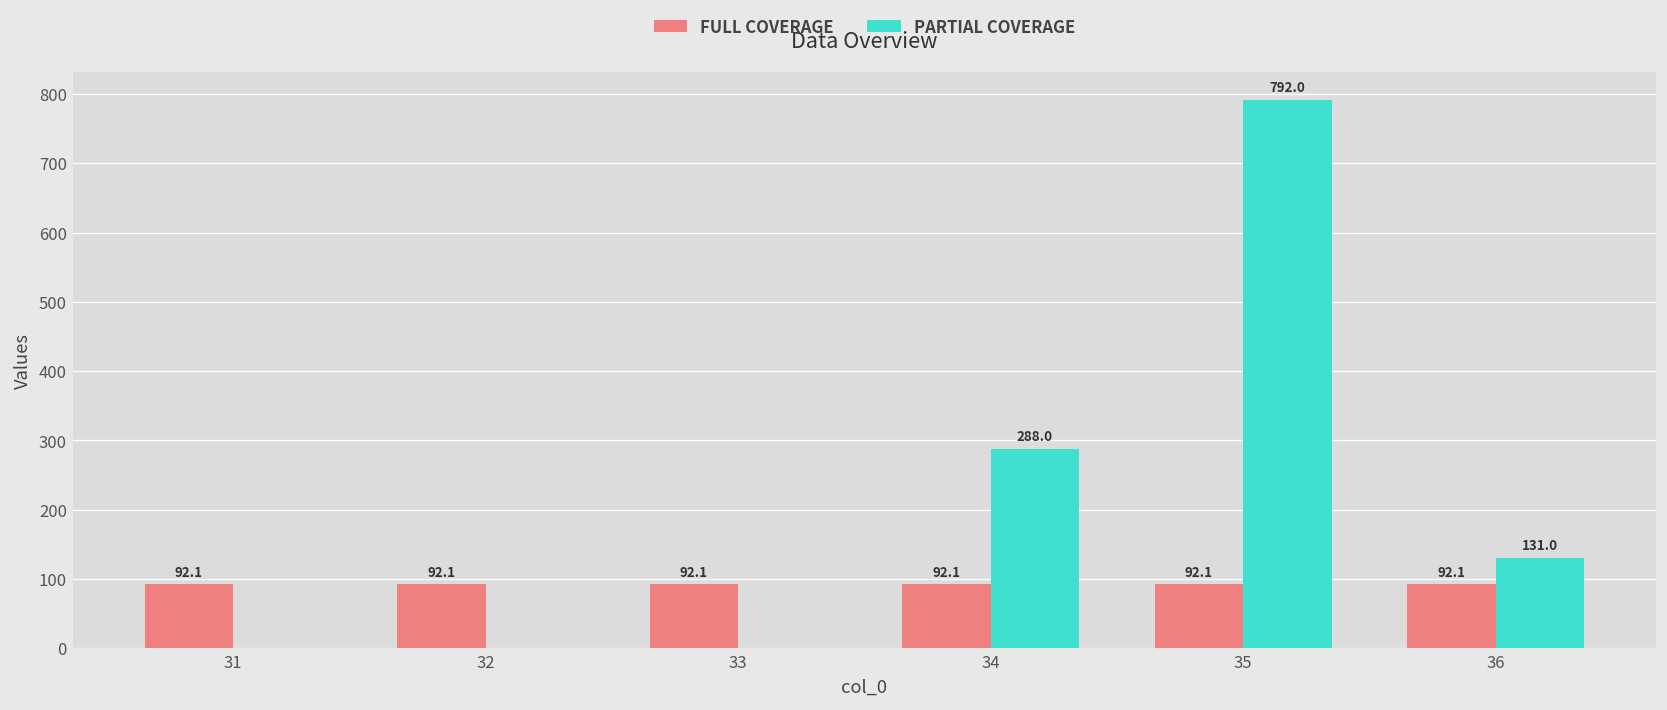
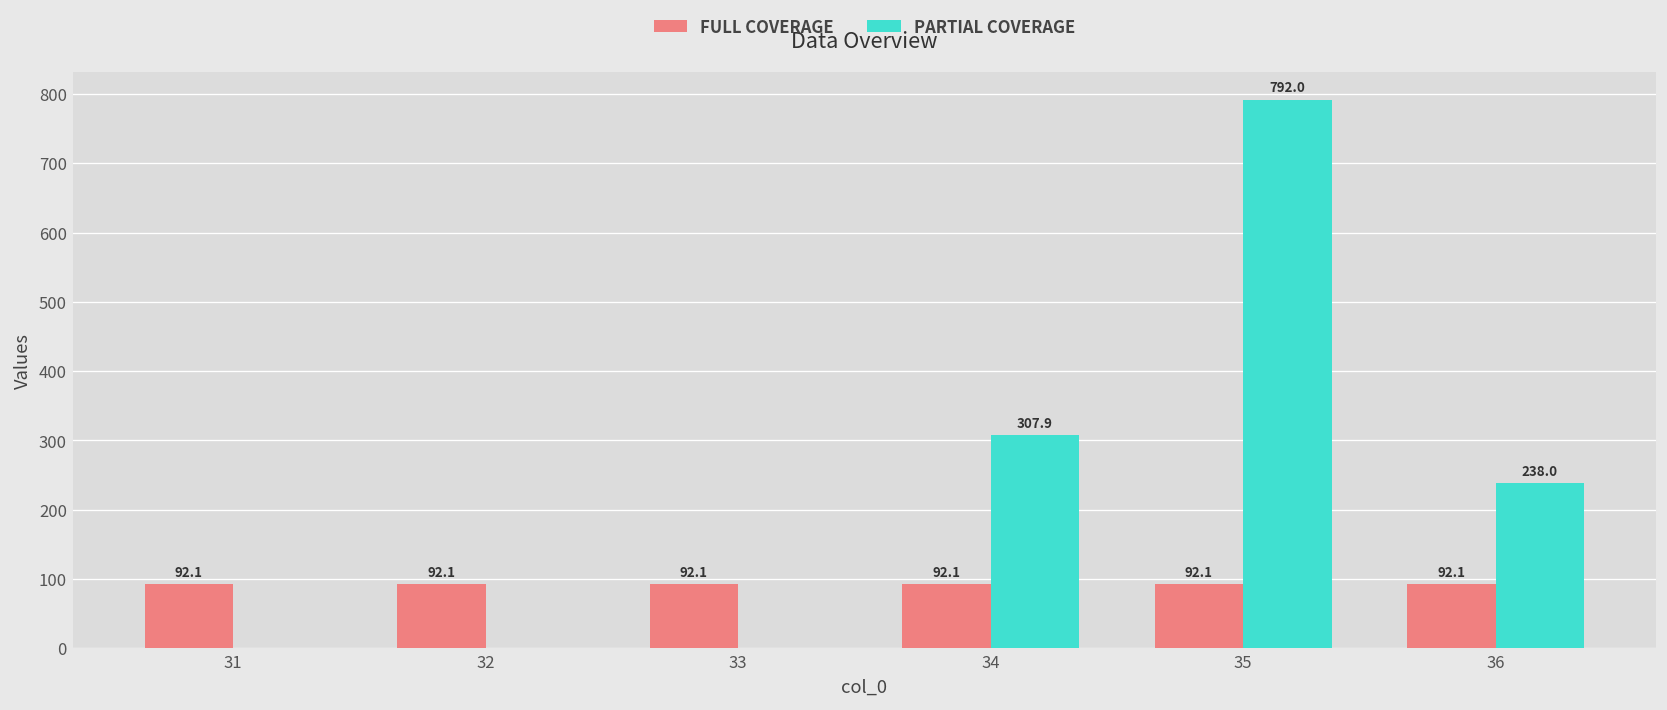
  {
    "FULL COVERAGE": {
      "31": 92.1,
      "32": 92.1,
      "33": 92.1,
      "34": 92.1,
      "35": 92.1,
      "36": 92.1
    },
    "PARTIAL COVERAGE": {
-     "34": 288.0,
+     "34": 307.9,
      "35": 792.0,
-     "36": 131.0
+     "36": 238.0
    }
  }
